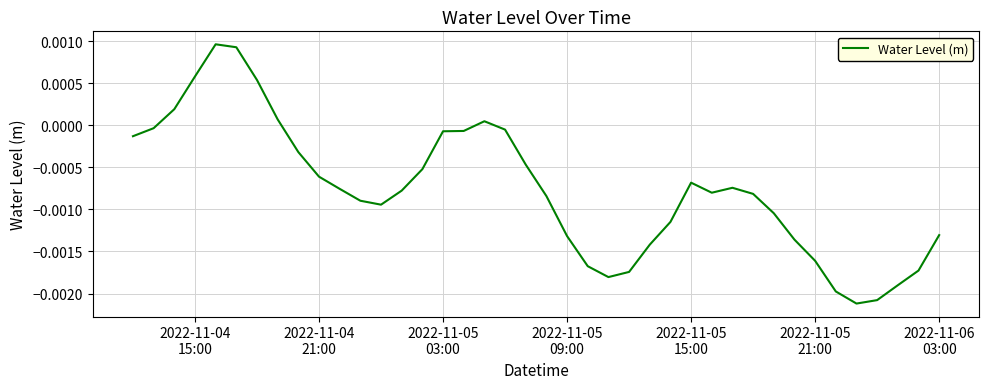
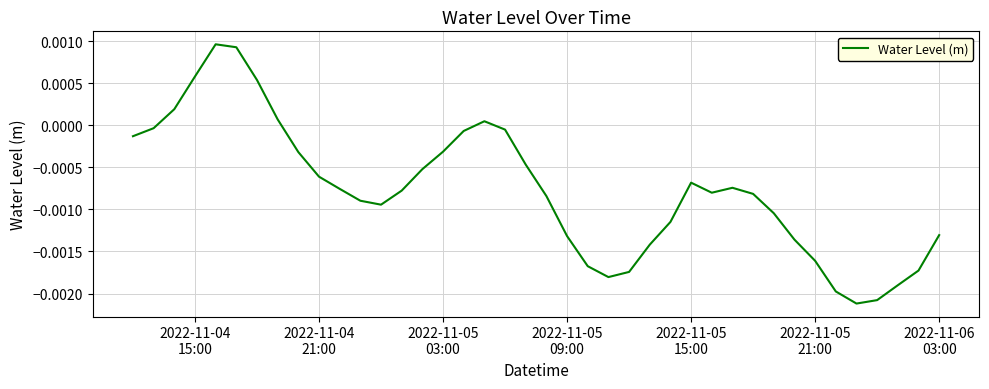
  {
    "2022-11-04 15:00": 0.0006,
    "2022-11-04 21:00": -0.0006,
-   "2022-11-05 03:00": -0.0001,
+   "2022-11-05 03:00": -0.0003,
    "2022-11-05 09:00": -0.0013,
    "2022-11-05 15:00": -0.0007,
    "2022-11-05 21:00": -0.0016,
    "2022-11-06 03:00": -0.0013
  }
